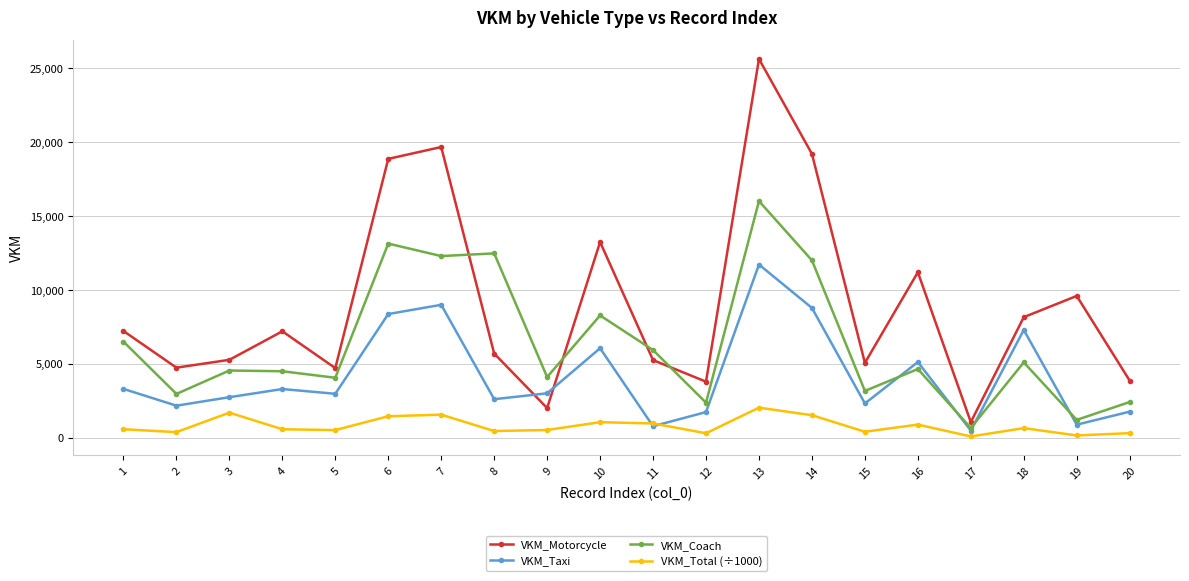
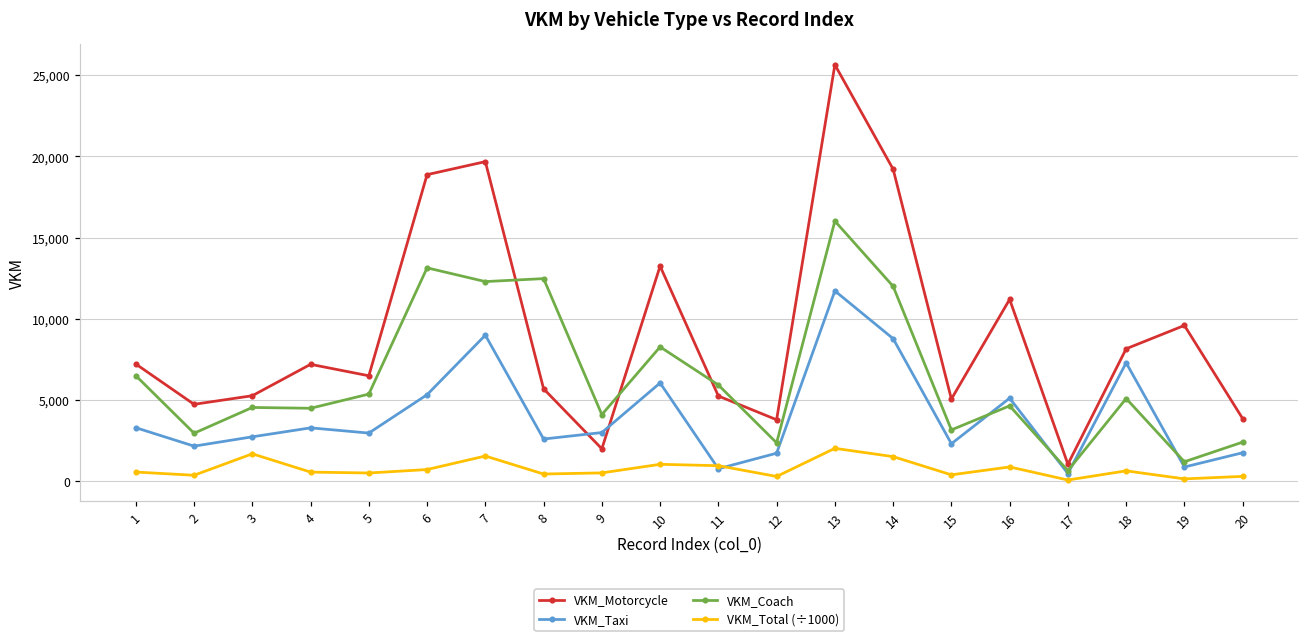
  {
    "VKM_Motorcycle": {
      "1": "7,200",
      "2": "4,700",
      "3": "5,300",
      "4": "7,200",
-     "5": "4,700",
+     "5": "6,500",
      "6": "18,900",
      "7": "19,700",
      "8": "5,700",
      "9": "2,000",
      "10": "13,200",
      "11": "5,300",
      "12": "3,800",
      "13": "25,600",
      "14": "19,200",
      "15": "5,100",
      "16": "11,200",
      "17": "1,100",
      "18": "8,200",
      "19": "9,600",
      "20": "3,900"
    },
    "VKM_Taxi": {
      "1": "3,300",
      "2": "2,200",
      "3": "2,700",
      "4": "3,300",
      "5": "3,000",
-     "6": "8,400",
+     "6": "5,300",
      "7": "9,000",
      "8": "2,600",
      "9": "3,000",
      "10": "6,100",
      "11": "800",
      "12": "1,700",
      "13": "11,700",
      "14": "8,800",
      "15": "2,300",
      "16": "5,100",
      "17": "500",
      "18": "7,300",
      "19": "900",
      "20": "1,800"
    },
    "VKM_Coach": {
      "1": "6,500",
      "2": "3,000",
      "3": "4,500",
      "4": "4,500",
-     "5": "4,100",
+     "5": "5,400",
      "6": "13,100",
      "7": "12,300",
      "8": "12,500",
      "9": "4,100",
      "10": "8,300",
      "11": "5,900",
      "12": "2,400",
      "13": "16,000",
      "14": "12,000",
      "15": "3,200",
      "16": "4,600",
      "17": "700",
      "18": "5,100",
      "19": "1,200",
      "20": "2,400"
    },
    "VKM_Total (÷1000)": {
      "1": "600",
      "2": "400",
      "3": "1,700",
      "4": "600",
      "5": "500",
-     "6": "1,500",
+     "6": "700",
      "7": "1,600",
      "8": "500",
      "9": "500",
      "10": "1,100",
      "11": "1,000",
      "12": "300",
      "13": "2,000",
      "14": "1,500",
      "15": "400",
      "16": "900",
      "17": "100",
      "18": "600",
      "19": "200",
      "20": "300"
    }
  }
